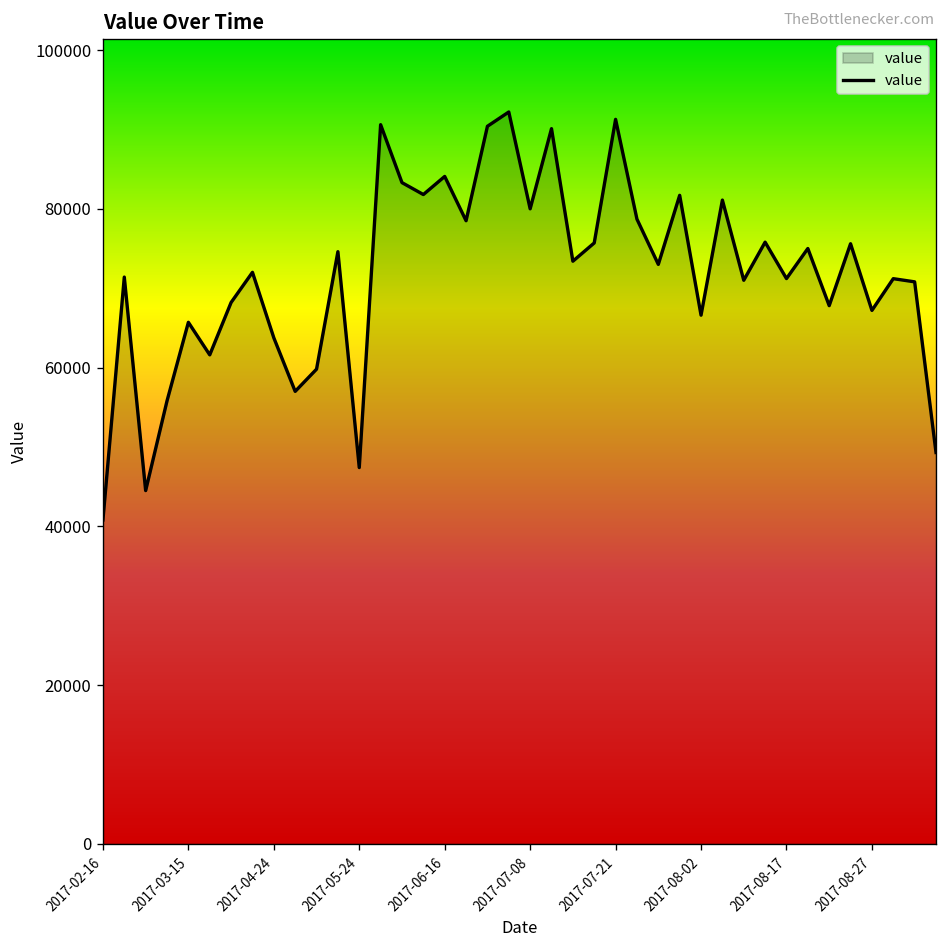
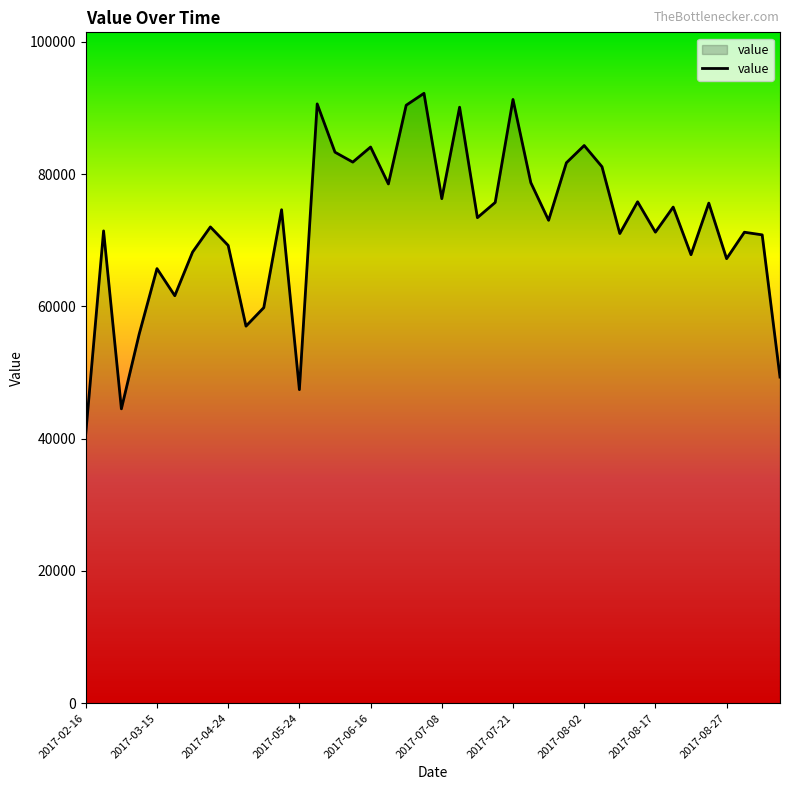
  {
    "2017-02-16": 41000,
    "2017-03-15": 66000,
-   "2017-04-24": 64000,
+   "2017-04-24": 69000,
    "2017-05-24": 47000,
    "2017-06-16": 84000,
-   "2017-07-08": 80000,
+   "2017-07-08": 76000,
    "2017-07-21": 91000,
-   "2017-08-02": 67000,
+   "2017-08-02": 84000,
    "2017-08-17": 71000,
    "2017-08-27": 67000
  }
